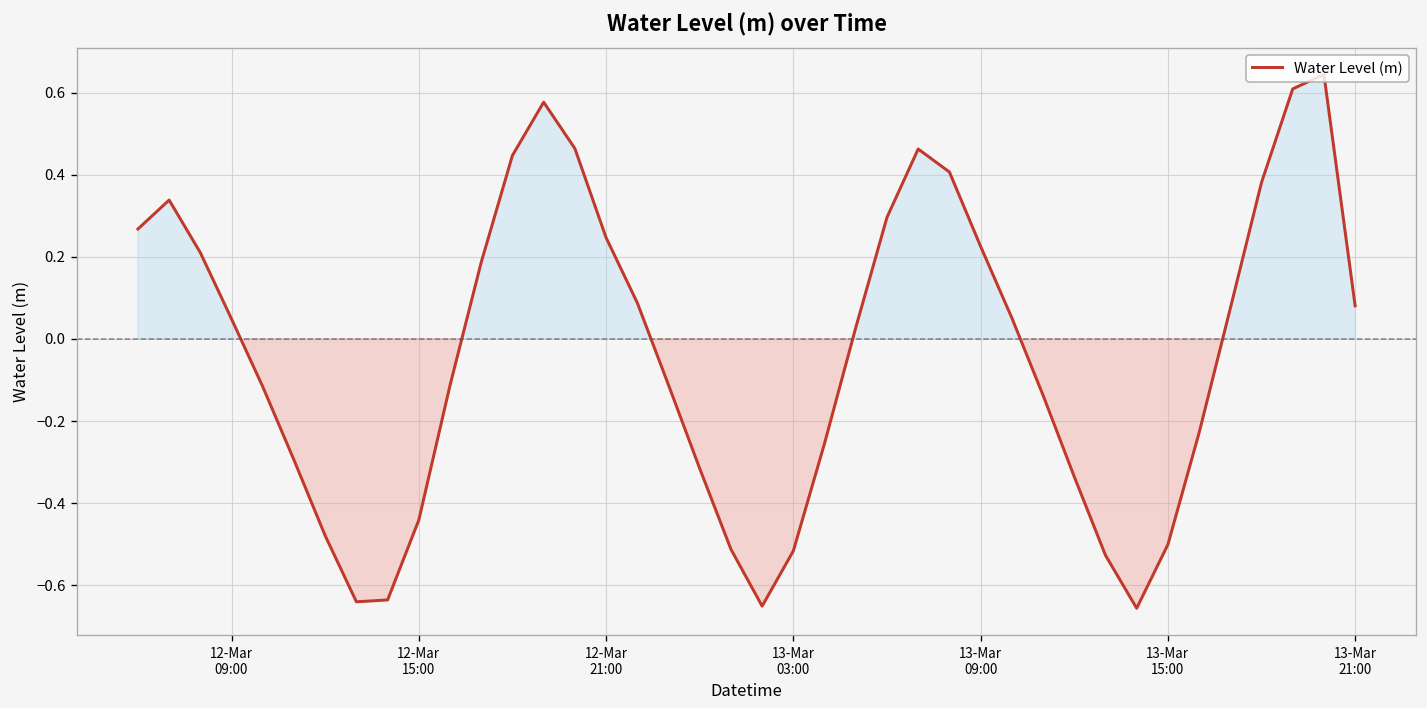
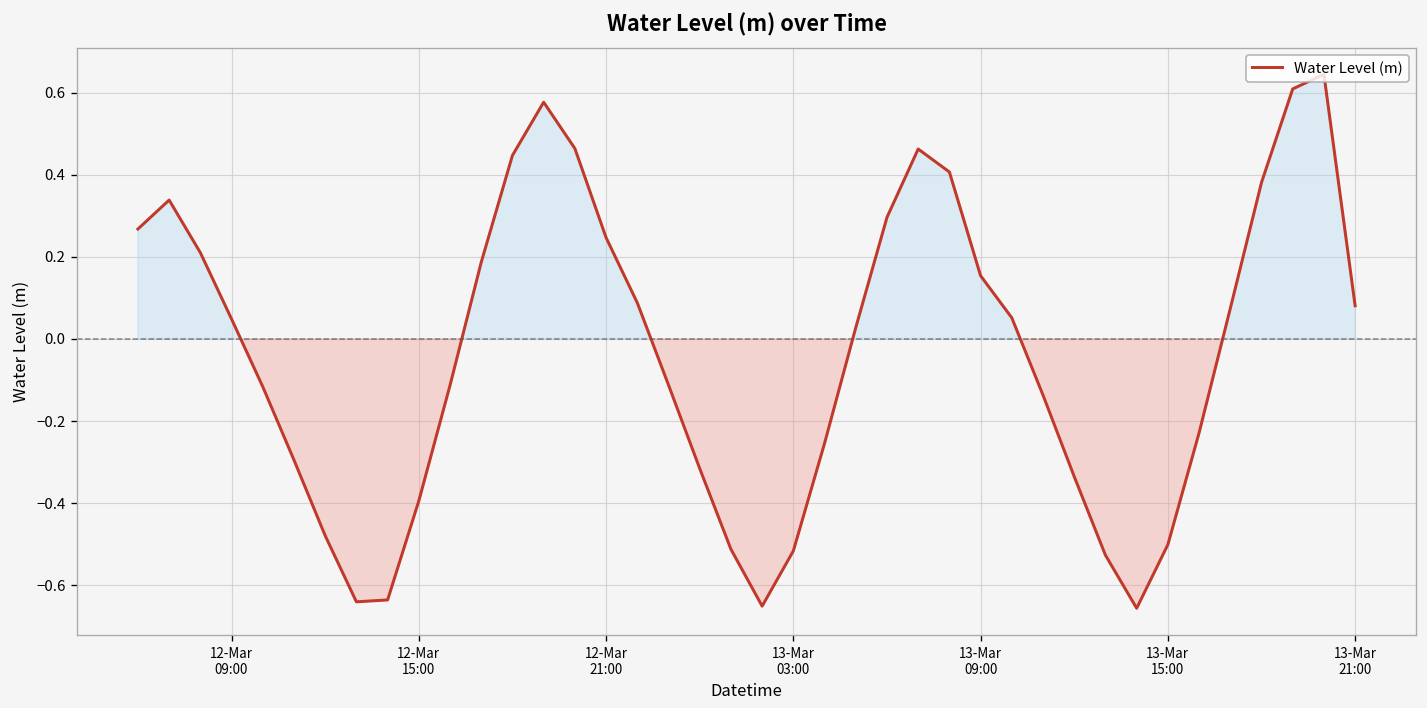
  {
    "12-Mar 09:00": 0.05,
-   "12-Mar 15:00": -0.44,
+   "12-Mar 15:00": -0.39,
    "12-Mar 21:00": 0.25,
    "13-Mar 03:00": -0.52,
-   "13-Mar 09:00": 0.23,
+   "13-Mar 09:00": 0.15,
    "13-Mar 15:00": -0.50,
    "13-Mar 21:00": 0.08
  }
